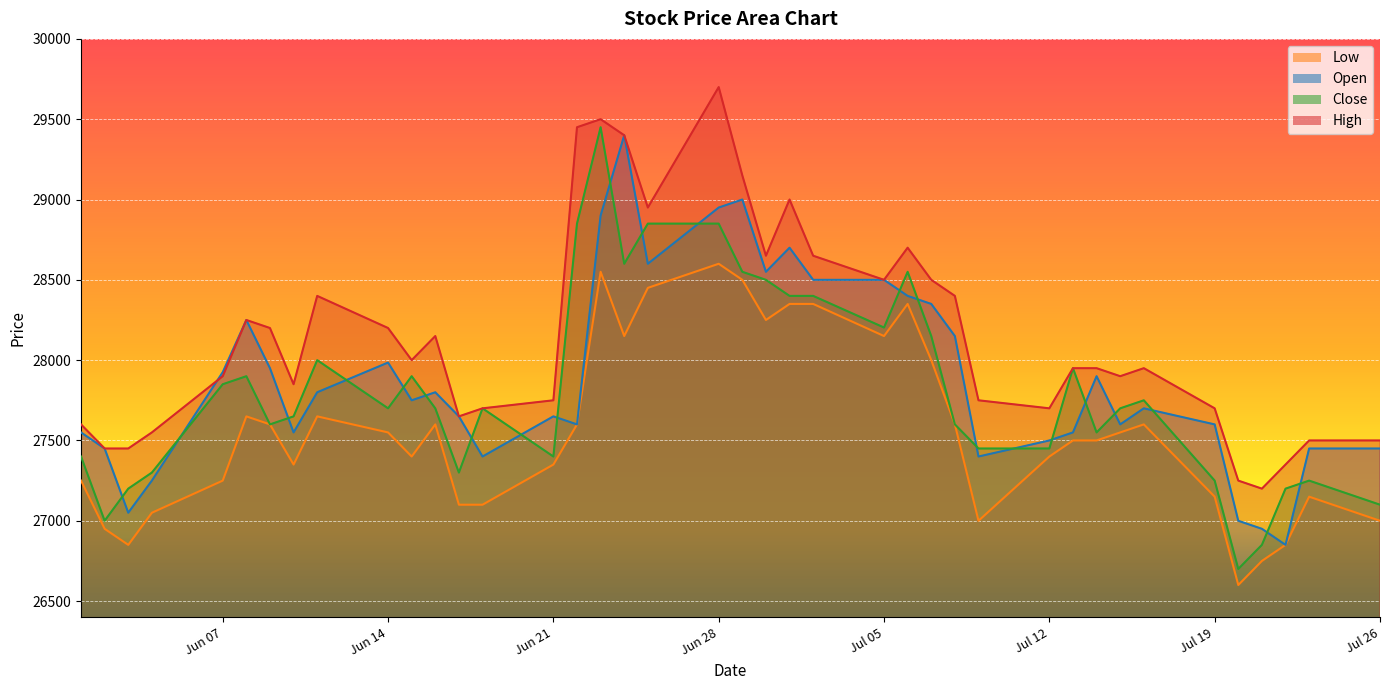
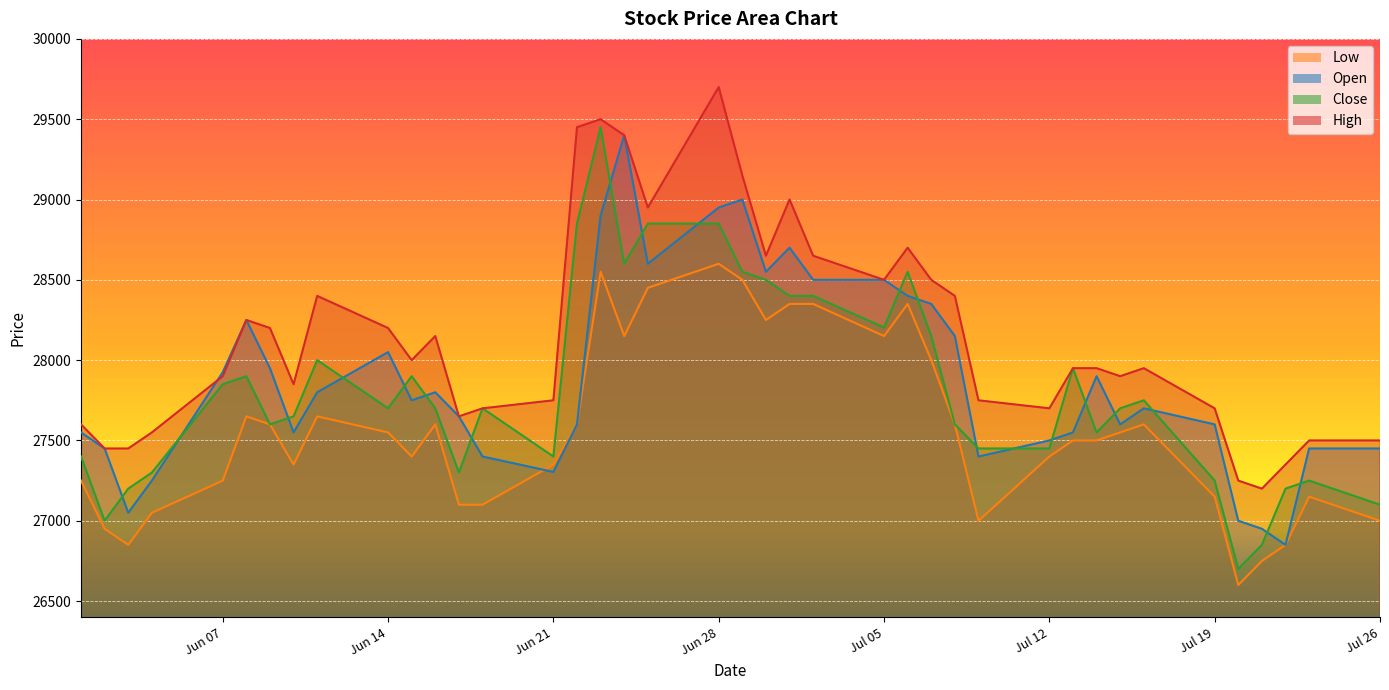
  {
    "Open": {
      "Jun 07": 27930,
-     "Jun 14": 27990,
-     "Jun 21": 27650,
+     "Jun 14": 28050,
+     "Jun 21": 27300,
      "Jun 28": 28950,
      "Jul 12": 27500,
      "Jul 19": 27600,
      "Jul 26": 27450
    },
    "Close": {
      "Jun 07": 27850,
      "Jun 14": 27700,
      "Jun 21": 27400,
      "Jun 28": 28850,
      "Jul 05": 28200,
      "Jul 12": 27450,
      "Jul 19": 27250,
      "Jul 26": 27100
    }
  }
